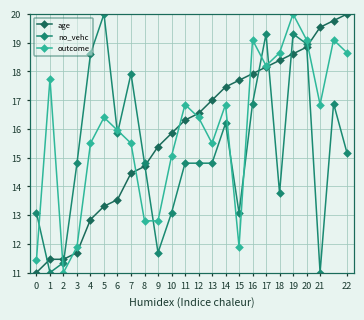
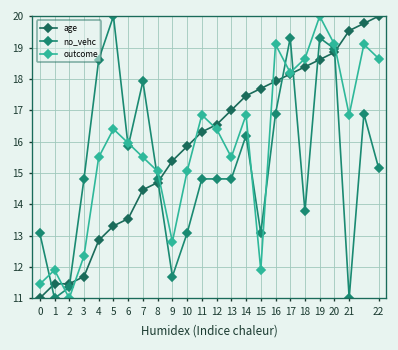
  {
    "outcome": {
      "0": 11.5,
-     "1": 17.8,
+     "1": 11.9,
      "2": 11.0,
-     "3": 11.9,
+     "3": 12.4,
      "4": 15.5,
      "5": 16.4,
      "6": 16.0,
      "7": 15.5,
-     "8": 12.8,
+     "8": 15.1,
      "9": 12.8,
      "10": 15.1,
      "11": 16.9,
      "12": 16.4,
      "13": 15.5,
      "14": 16.9,
      "15": 11.9,
      "16": 19.1,
      "18": 18.7,
      "19": 20.0,
      "20": 19.1,
      "21": 16.9
    }
  }
